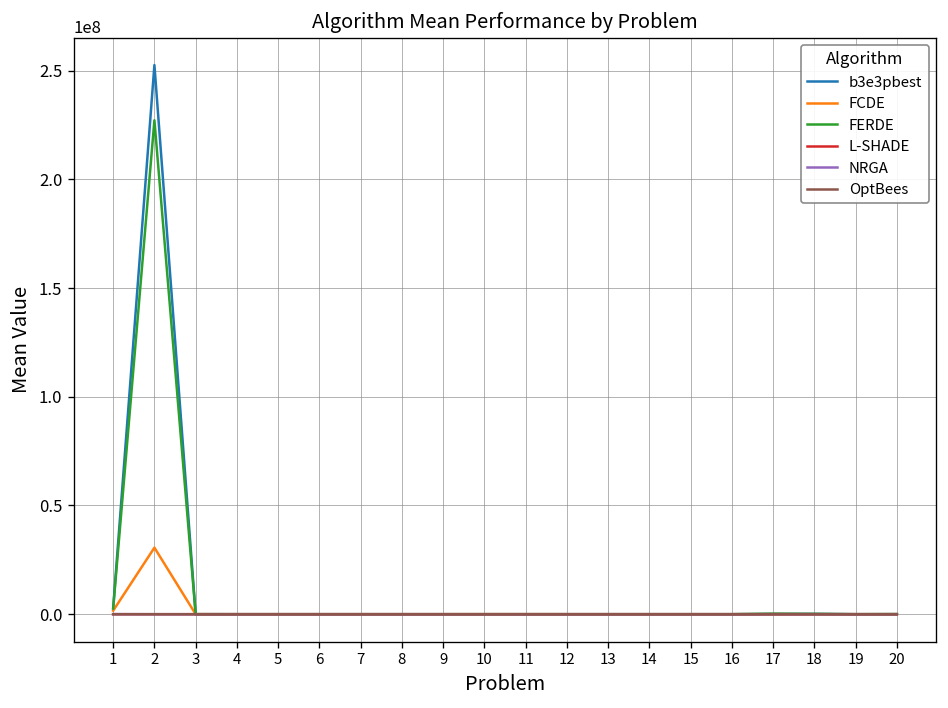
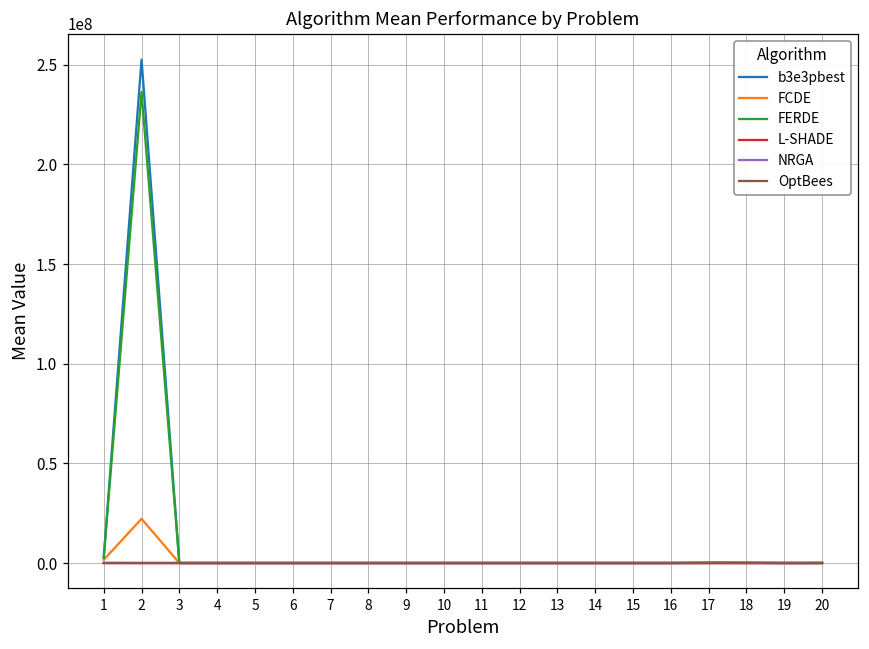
  {
    "b3e3pbest": {
      "2": 253000000
    },
    "FCDE": {
-     "2": 31000000
+     "2": 22000000
    },
    "FERDE": {
-     "2": 227000000
+     "2": 236000000
    },
    "OptBees": {
      "1": 0,
      "2": 0
    }
  }
